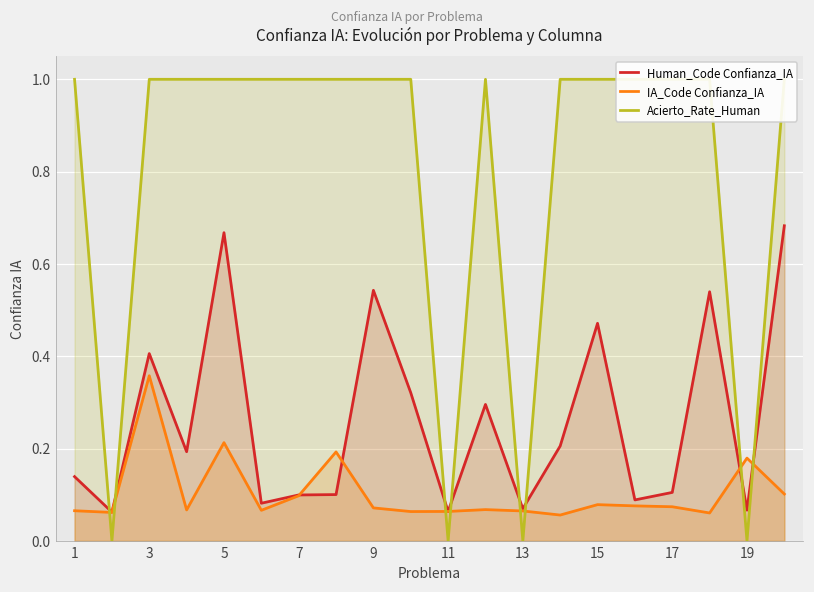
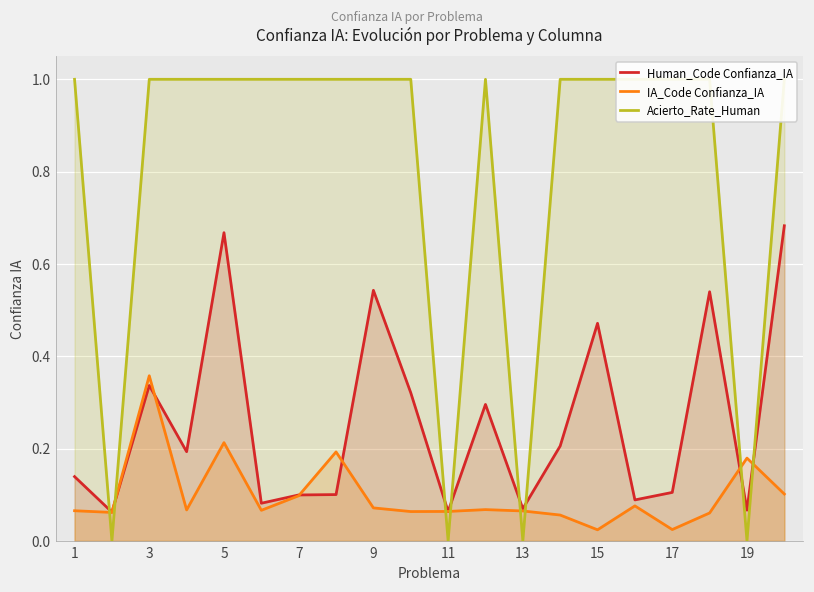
  {
    "Human_Code Confianza_IA": {
      "1": 0.14,
-     "3": 0.41,
+     "3": 0.34,
      "5": 0.67,
      "9": 0.54,
      "15": 0.47,
      "17": 0.11,
      "19": 0.07
    },
    "IA_Code Confianza_IA": {
      "1": 0.07,
      "3": 0.36,
      "5": 0.21,
      "9": 0.07,
-     "15": 0.08,
-     "17": 0.07,
+     "15": 0.02,
+     "17": 0.02,
      "19": 0.18
    },
    "Acierto_Rate_Human": {
      "1": 1.00,
      "3": 1.00,
      "5": 1.00,
      "7": 1.00,
      "9": 1.00,
      "11": 0.00,
      "13": 0.00,
      "15": 1.00,
      "19": 0.00
    }
  }
